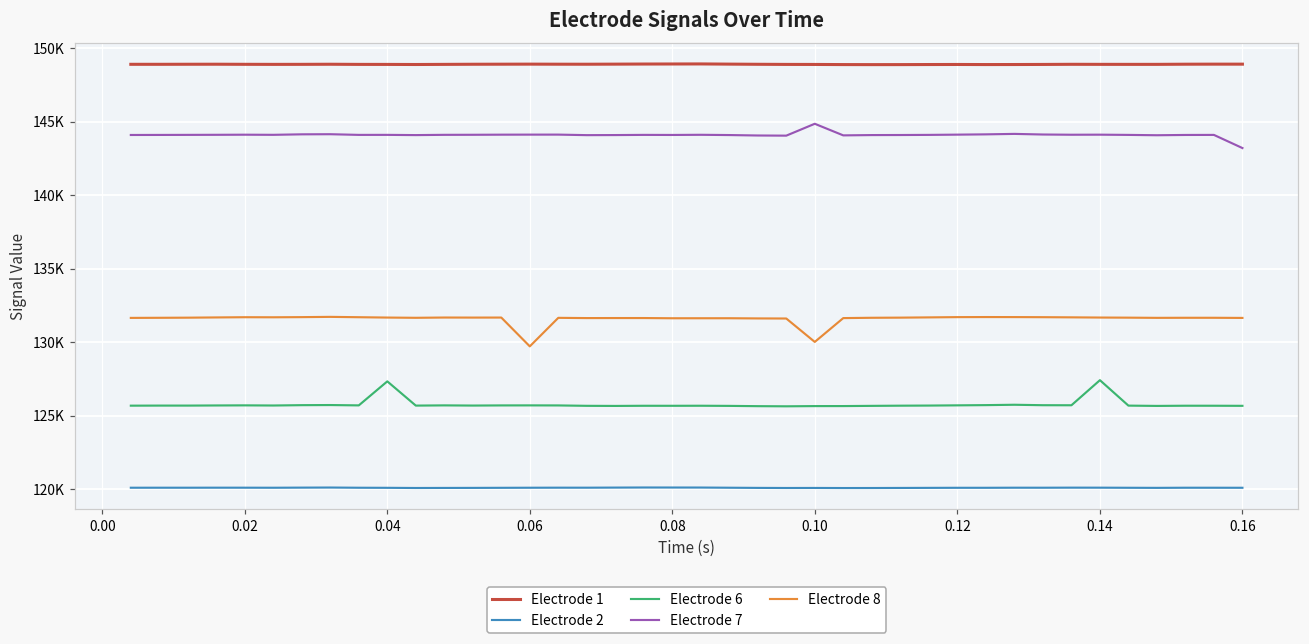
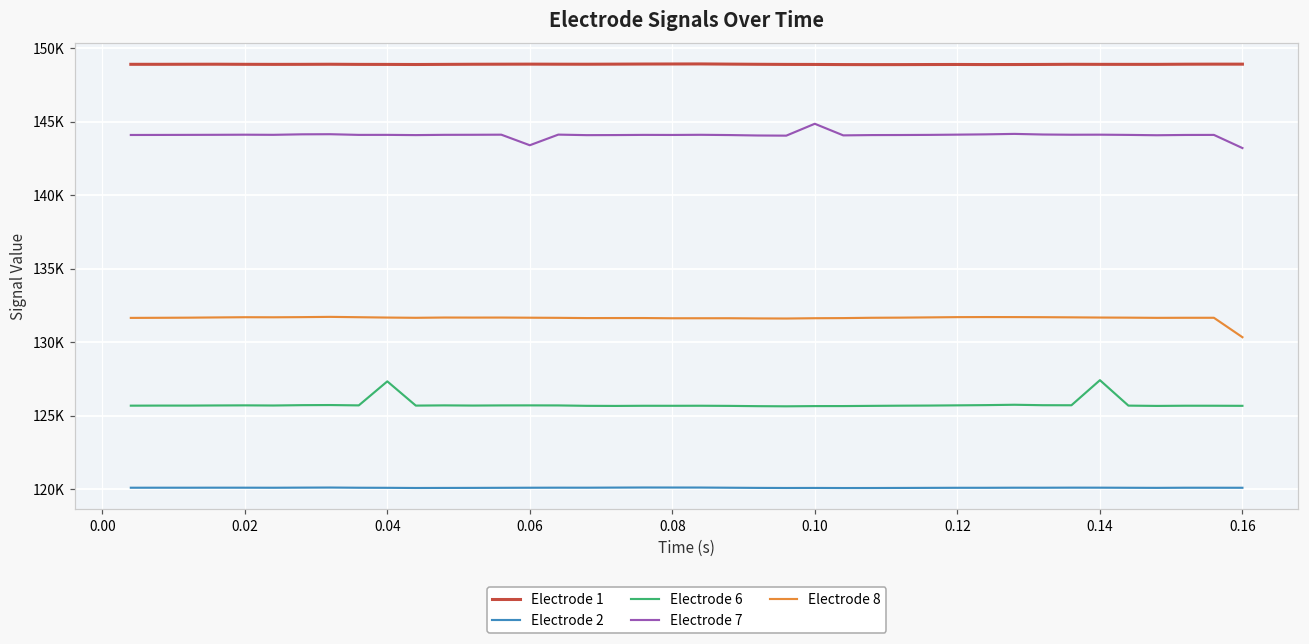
  {
    "Electrode 1": {
      "0.02": 148900,
      "0.04": 148900,
      "0.06": 148900,
      "0.08": 148900,
      "0.10": 148900,
      "0.12": 148900,
      "0.14": 148900,
      "0.16": 148900
    },
    "Electrode 2": {
      "0.02": 120100,
      "0.04": 120100,
      "0.06": 120100,
      "0.08": 120100,
      "0.10": 120100,
      "0.12": 120100,
      "0.14": 120100,
      "0.16": 120100
    },
    "Electrode 6": {
      "0.02": 125700,
      "0.04": 127300,
      "0.06": 125700,
      "0.08": 125700,
      "0.10": 125700,
      "0.12": 125700,
      "0.14": 127400,
      "0.16": 125700
    },
    "Electrode 7": {
      "0.02": 144100,
      "0.04": 144100,
-     "0.06": 144100,
+     "0.06": 143400,
      "0.08": 144100,
      "0.10": 144900,
      "0.12": 144100,
      "0.14": 144100,
      "0.16": 143200
    },
    "Electrode 8": {
      "0.02": 131700,
      "0.04": 131700,
-     "0.06": 129700,
+     "0.06": 131700,
      "0.08": 131600,
-     "0.10": 130000,
+     "0.10": 131600,
      "0.12": 131700,
      "0.14": 131700,
-     "0.16": 131700
+     "0.16": 130300
    }
  }
